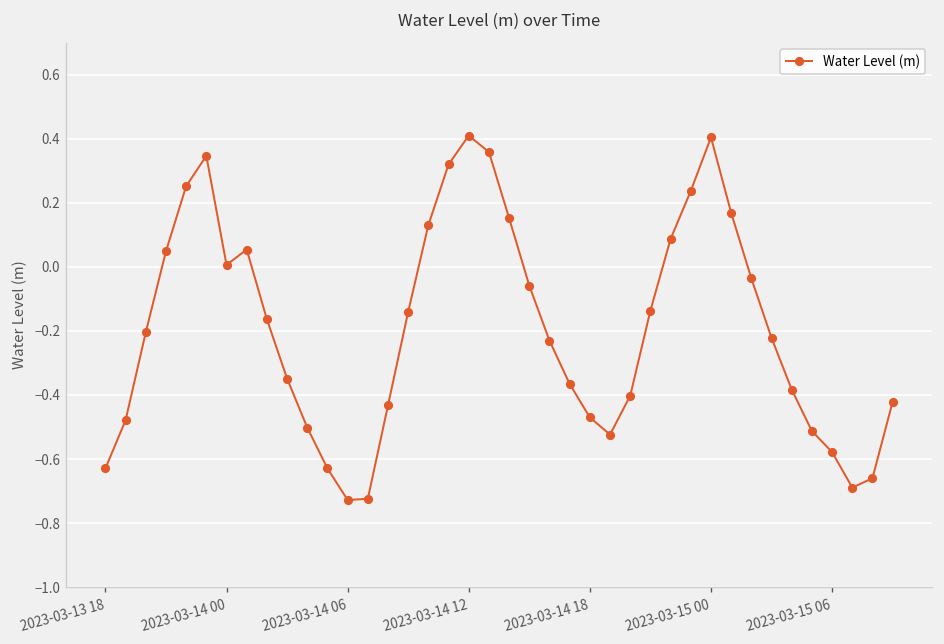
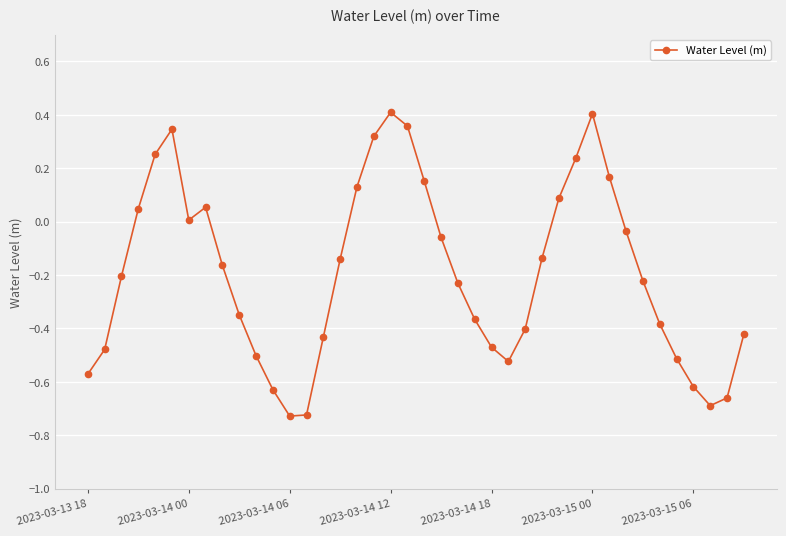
  {
-   "2023-03-13 18": -0.63,
+   "2023-03-13 18": -0.57,
    "2023-03-14 00": 0.01,
    "2023-03-14 06": -0.73,
    "2023-03-14 12": 0.41,
    "2023-03-14 18": -0.47,
    "2023-03-15 00": 0.40,
-   "2023-03-15 06": -0.58
+   "2023-03-15 06": -0.62
  }
